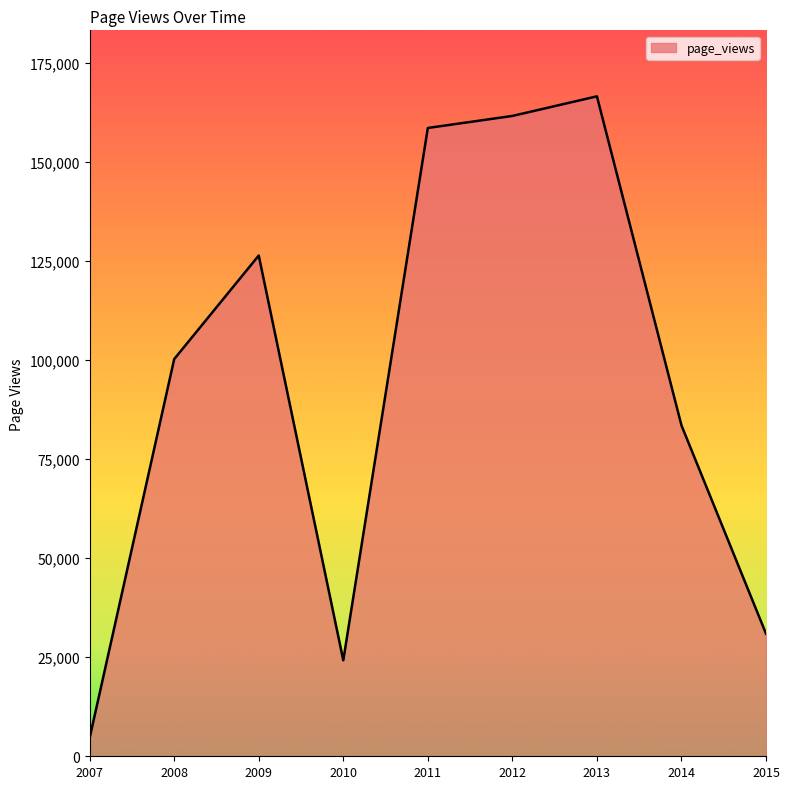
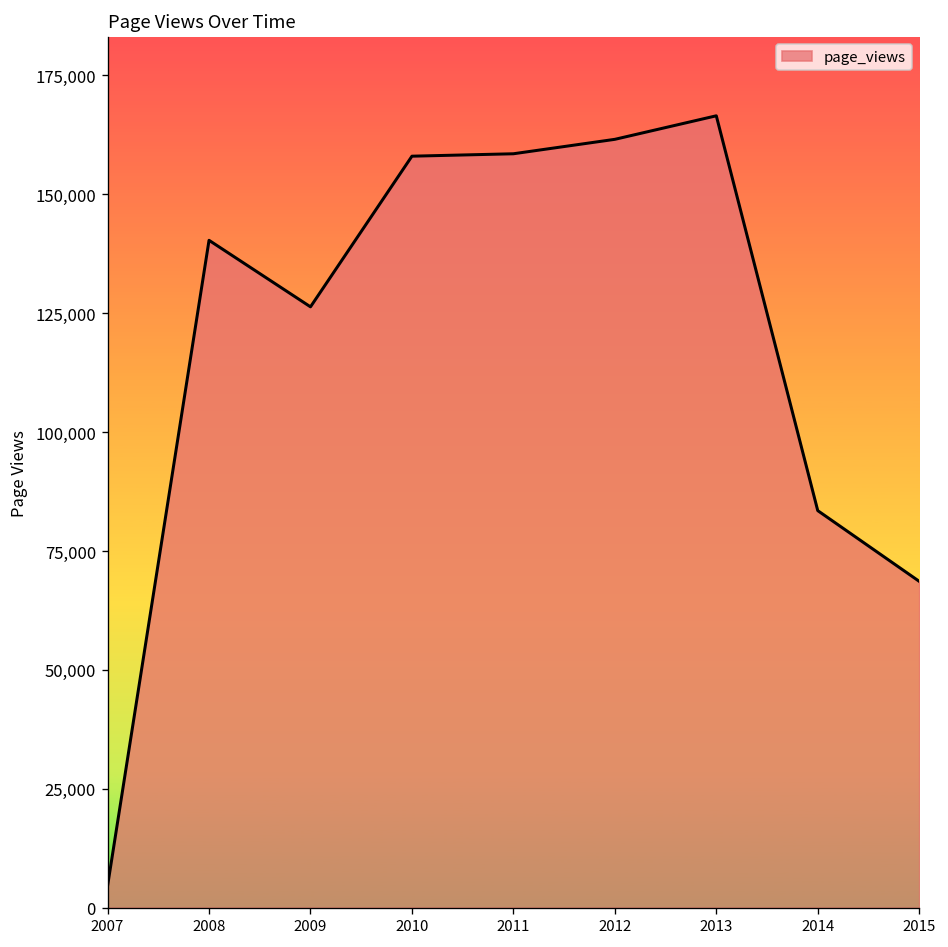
  {
    "2007": "5,000",
-   "2008": "100,000",
+   "2008": "140,000",
    "2009": "126,000",
-   "2010": "24,000",
+   "2010": "158,000",
    "2011": "159,000",
    "2012": "162,000",
    "2013": "166,000",
    "2014": "83,000",
-   "2015": "31,000"
+   "2015": "69,000"
  }
